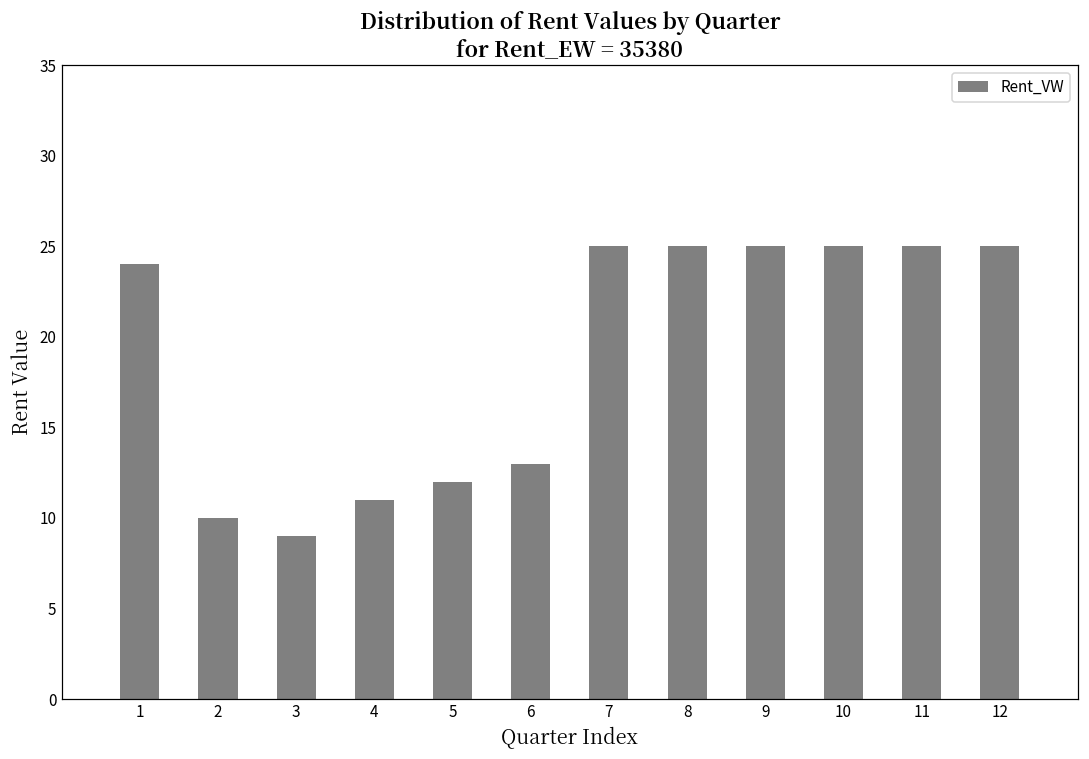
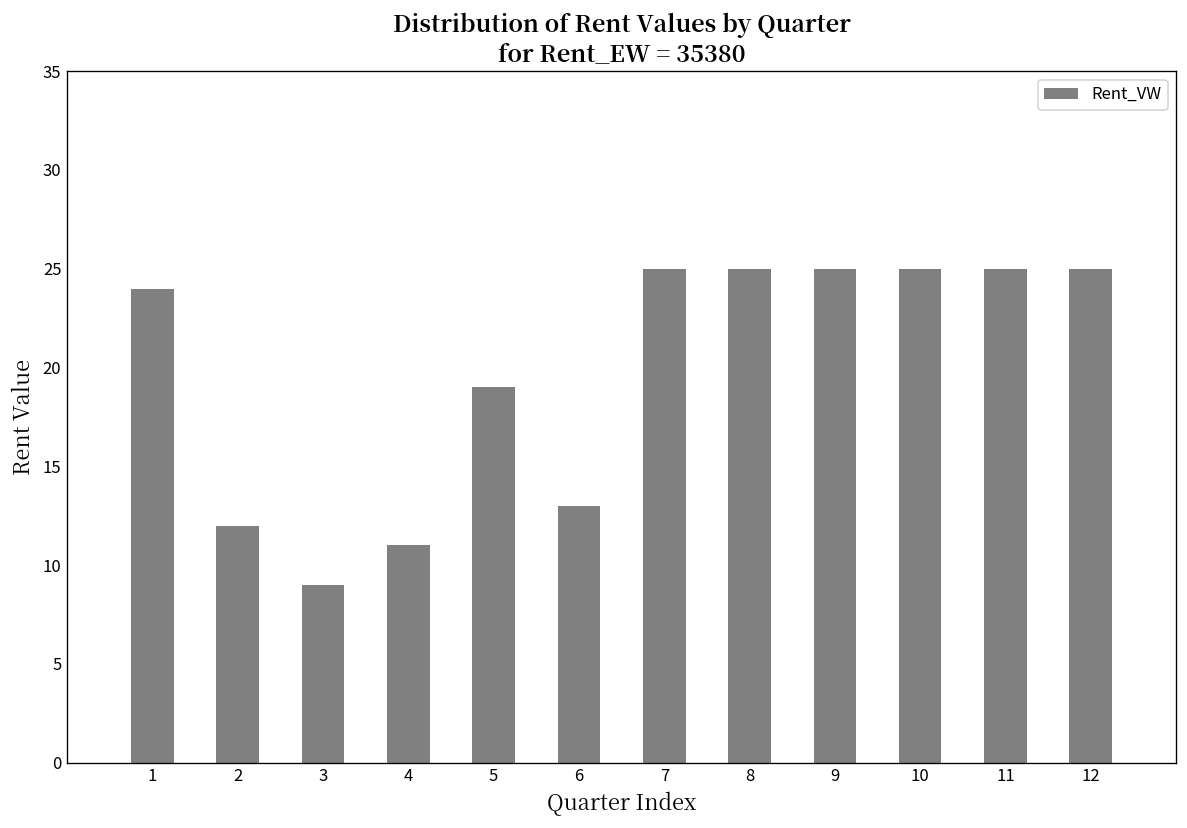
  {
    "1": 24,
-   "2": 10,
+   "2": 12,
    "3": 9,
    "4": 11,
-   "5": 12,
+   "5": 19,
    "6": 13,
    "7": 25,
    "8": 25,
    "9": 25,
    "10": 25,
    "11": 25,
    "12": 25
  }
